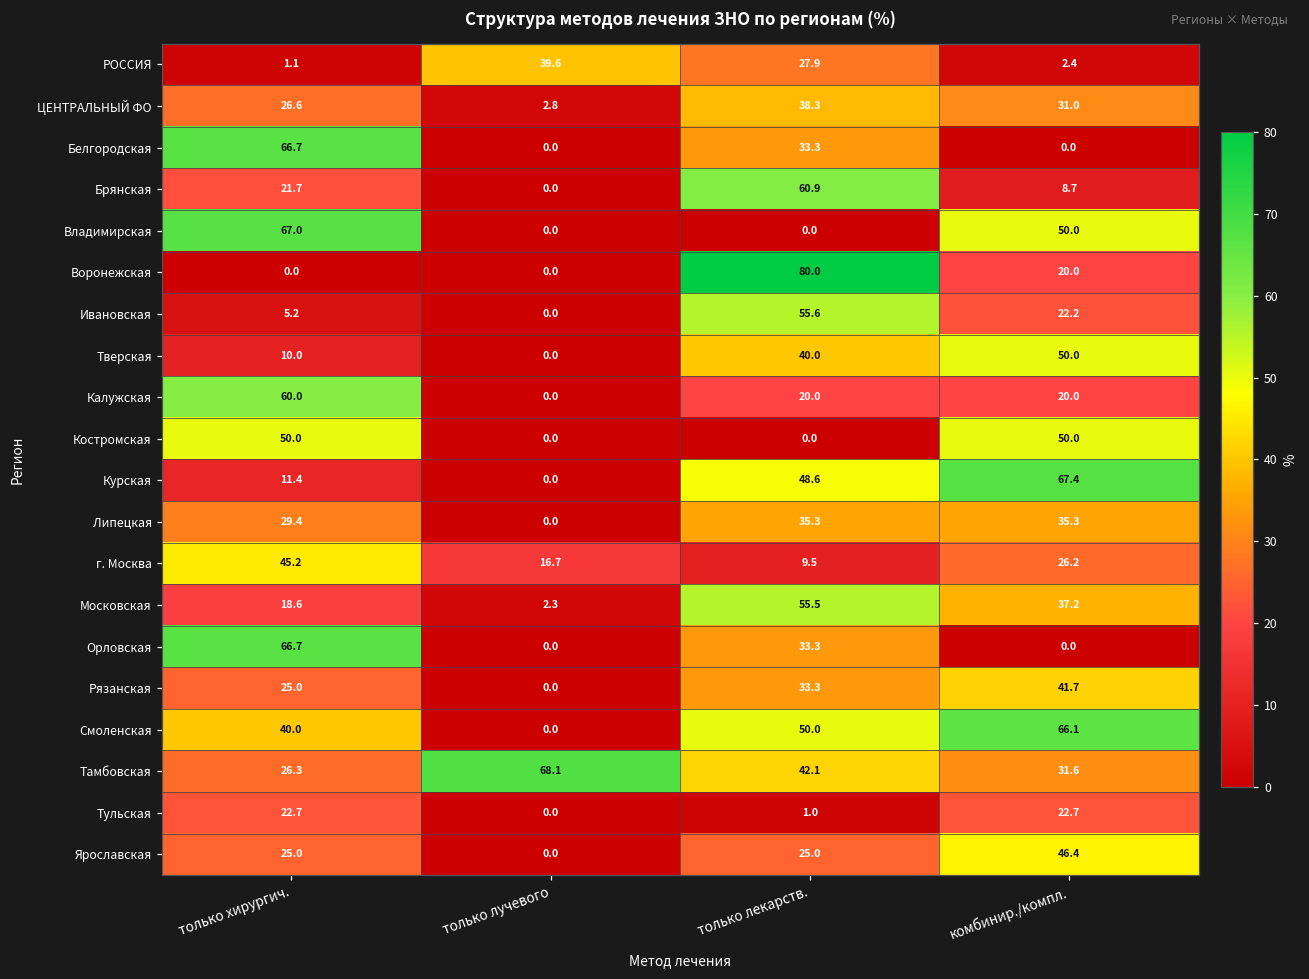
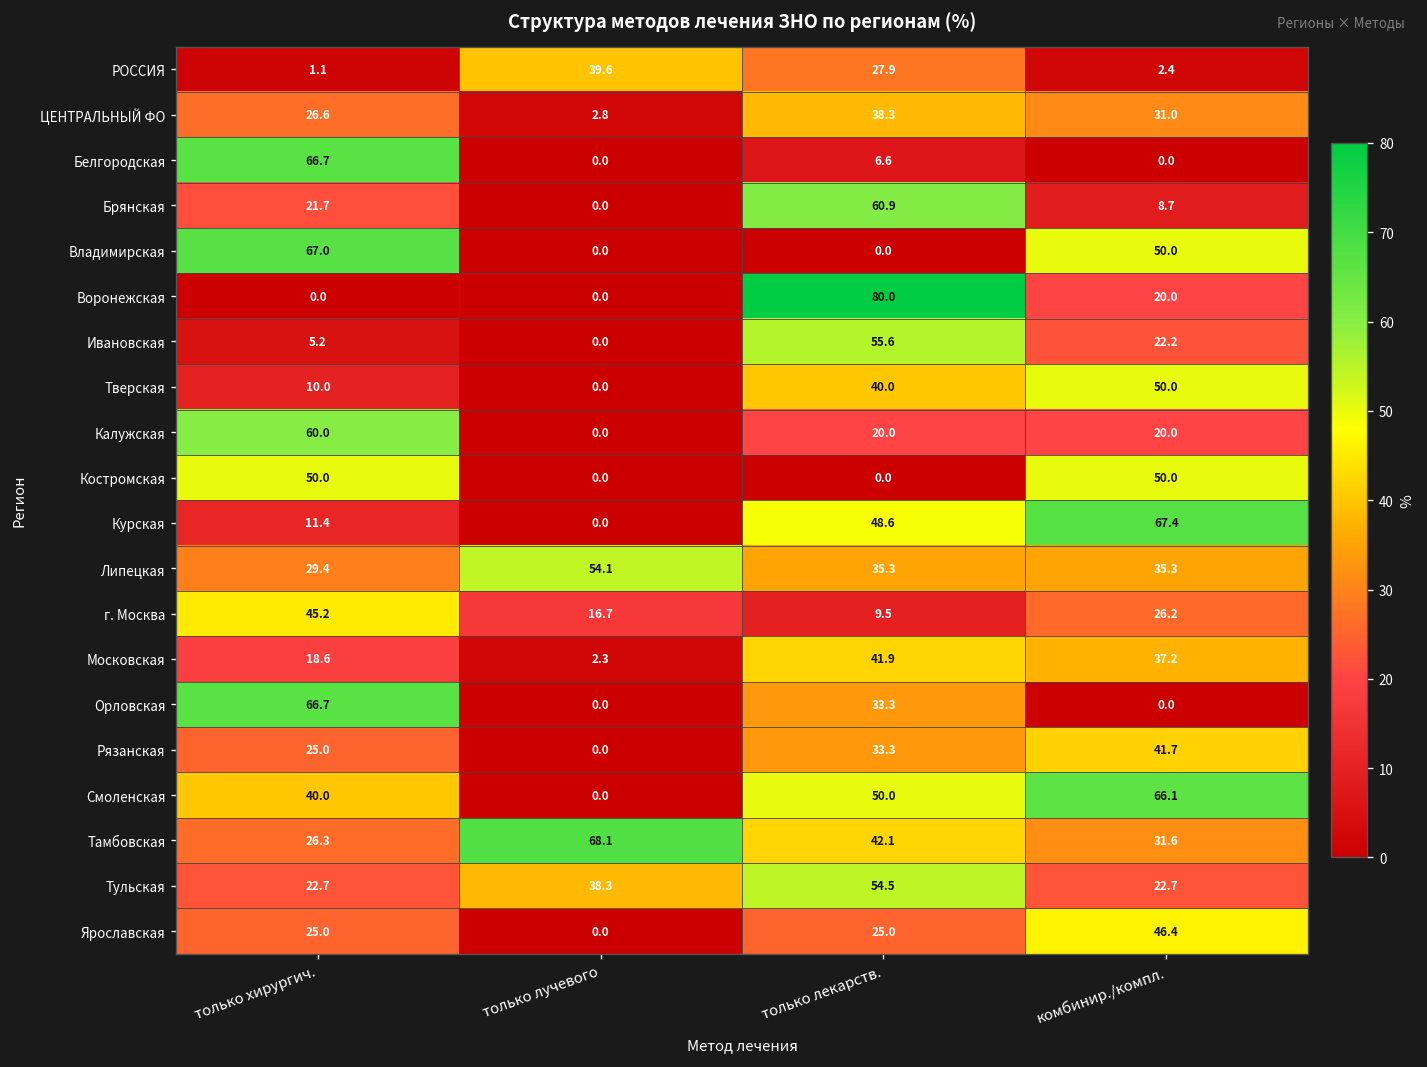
  {
    "РОССИЯ": {
      "только хирургич.": 1.1,
      "только лучевого": 39.6,
      "только лекарств.": 27.9,
      "комбинир./компл.": 2.4
    },
    "ЦЕНТРАЛЬНЫЙ ФО": {
      "только хирургич.": 26.6,
      "только лучевого": 2.8,
      "только лекарств.": 38.3,
      "комбинир./компл.": 31.0
    },
    "Белгородская": {
      "только хирургич.": 66.7,
      "только лучевого": 0.0,
-     "только лекарств.": 33.3,
+     "только лекарств.": 6.6,
      "комбинир./компл.": 0.0
    },
    "Брянская": {
      "только хирургич.": 21.7,
      "только лучевого": 0.0,
      "только лекарств.": 60.9,
      "комбинир./компл.": 8.7
    },
    "Владимирская": {
      "только хирургич.": 67.0,
      "только лучевого": 0.0,
      "только лекарств.": 0.0,
      "комбинир./компл.": 50.0
    },
    "Воронежская": {
      "только хирургич.": 0.0,
      "только лучевого": 0.0,
      "только лекарств.": 80.0,
      "комбинир./компл.": 20.0
    },
    "Ивановская": {
      "только хирургич.": 5.2,
      "только лучевого": 0.0,
      "только лекарств.": 55.6,
      "комбинир./компл.": 22.2
    },
    "Тверская": {
      "только хирургич.": 10.0,
      "только лучевого": 0.0,
      "только лекарств.": 40.0,
      "комбинир./компл.": 50.0
    },
    "Калужская": {
      "только хирургич.": 60.0,
      "только лучевого": 0.0,
      "только лекарств.": 20.0,
      "комбинир./компл.": 20.0
    },
    "Костромская": {
      "только хирургич.": 50.0,
      "только лучевого": 0.0,
      "только лекарств.": 0.0,
      "комбинир./компл.": 50.0
    },
    "Курская": {
      "только хирургич.": 11.4,
      "только лучевого": 0.0,
      "только лекарств.": 48.6,
      "комбинир./компл.": 67.4
    },
    "Липецкая": {
      "только хирургич.": 29.4,
-     "только лучевого": 0.0,
+     "только лучевого": 54.1,
      "только лекарств.": 35.3,
      "комбинир./компл.": 35.3
    },
    "г. Москва": {
      "только хирургич.": 45.2,
      "только лучевого": 16.7,
      "только лекарств.": 9.5,
      "комбинир./компл.": 26.2
    },
    "Московская": {
      "только хирургич.": 18.6,
      "только лучевого": 2.3,
-     "только лекарств.": 55.5,
+     "только лекарств.": 41.9,
      "комбинир./компл.": 37.2
    },
    "Орловская": {
      "только хирургич.": 66.7,
      "только лучевого": 0.0,
      "только лекарств.": 33.3,
      "комбинир./компл.": 0.0
    },
    "Рязанская": {
      "только хирургич.": 25.0,
      "только лучевого": 0.0,
      "только лекарств.": 33.3,
      "комбинир./компл.": 41.7
    },
    "Смоленская": {
      "только хирургич.": 40.0,
      "только лучевого": 0.0,
      "только лекарств.": 50.0,
      "комбинир./компл.": 66.1
    },
    "Тамбовская": {
      "только хирургич.": 26.3,
      "только лучевого": 68.1,
      "только лекарств.": 42.1,
      "комбинир./компл.": 31.6
    },
    "Тульская": {
      "только хирургич.": 22.7,
-     "только лучевого": 0.0,
-     "только лекарств.": 1.0,
+     "только лучевого": 38.3,
+     "только лекарств.": 54.5,
      "комбинир./компл.": 22.7
    },
    "Ярославская": {
      "только хирургич.": 25.0,
      "только лучевого": 0.0,
      "только лекарств.": 25.0,
      "комбинир./компл.": 46.4
    }
  }
